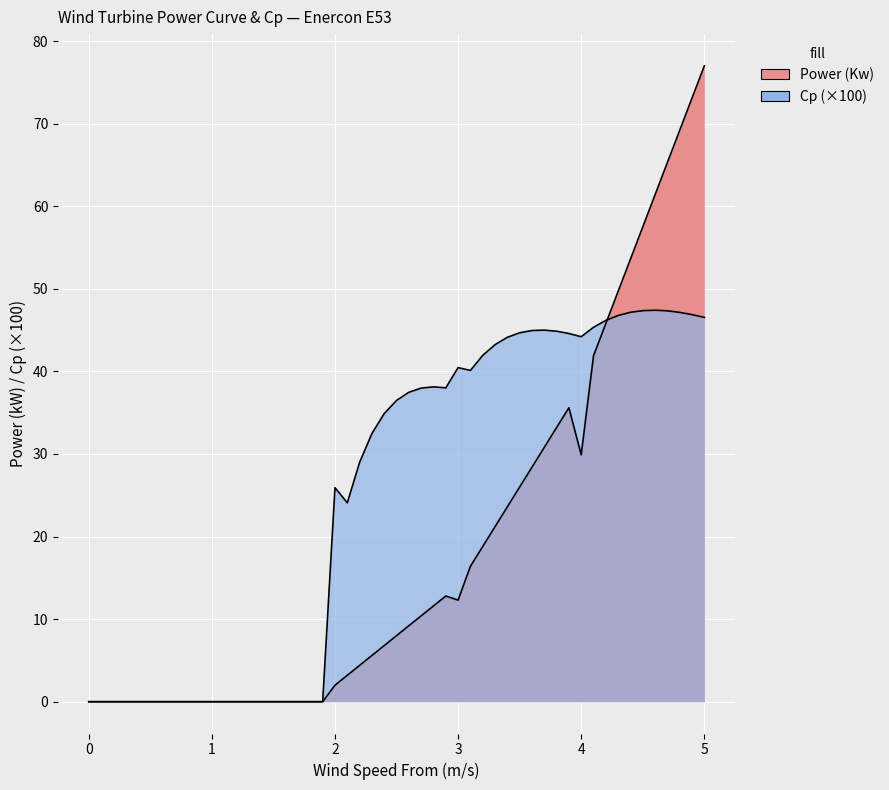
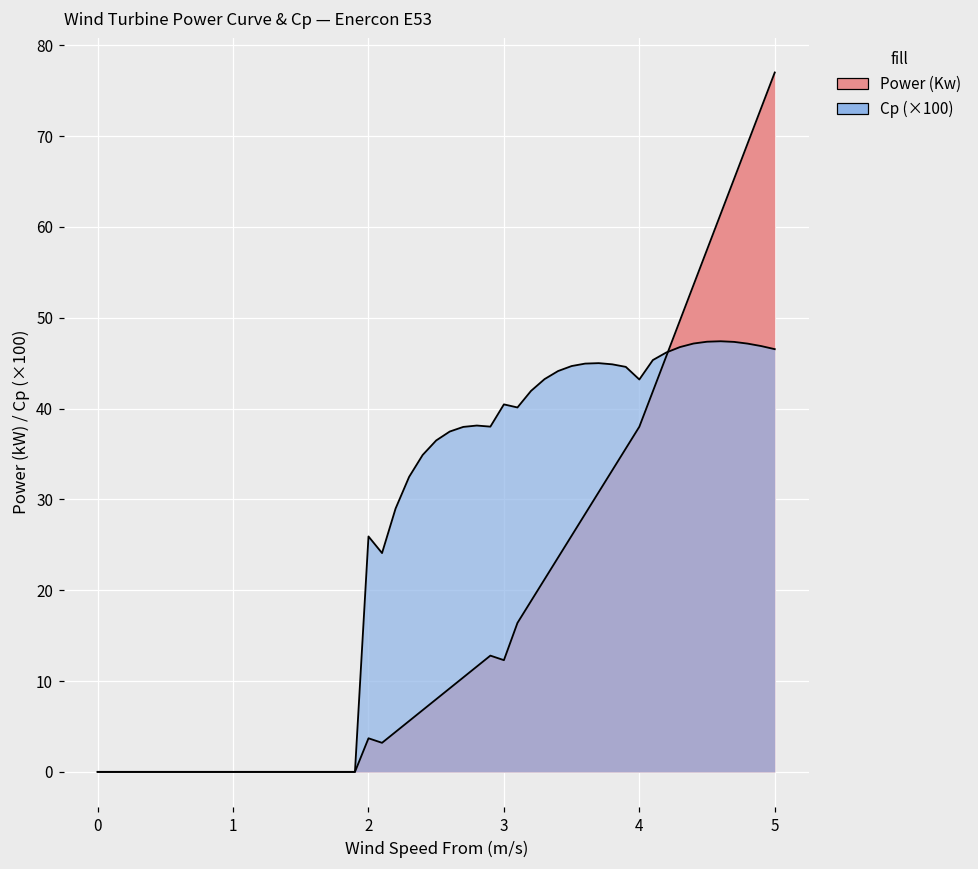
  {
    "Power (Kw)": {
-     "2": 2,
+     "2": 4,
      "3": 12,
-     "4": 30,
+     "4": 38,
      "5": 77
    },
    "Cp (×100)": {
      "2": 26,
      "3": 40,
-     "4": 44,
+     "4": 43,
      "5": 47
    }
  }
